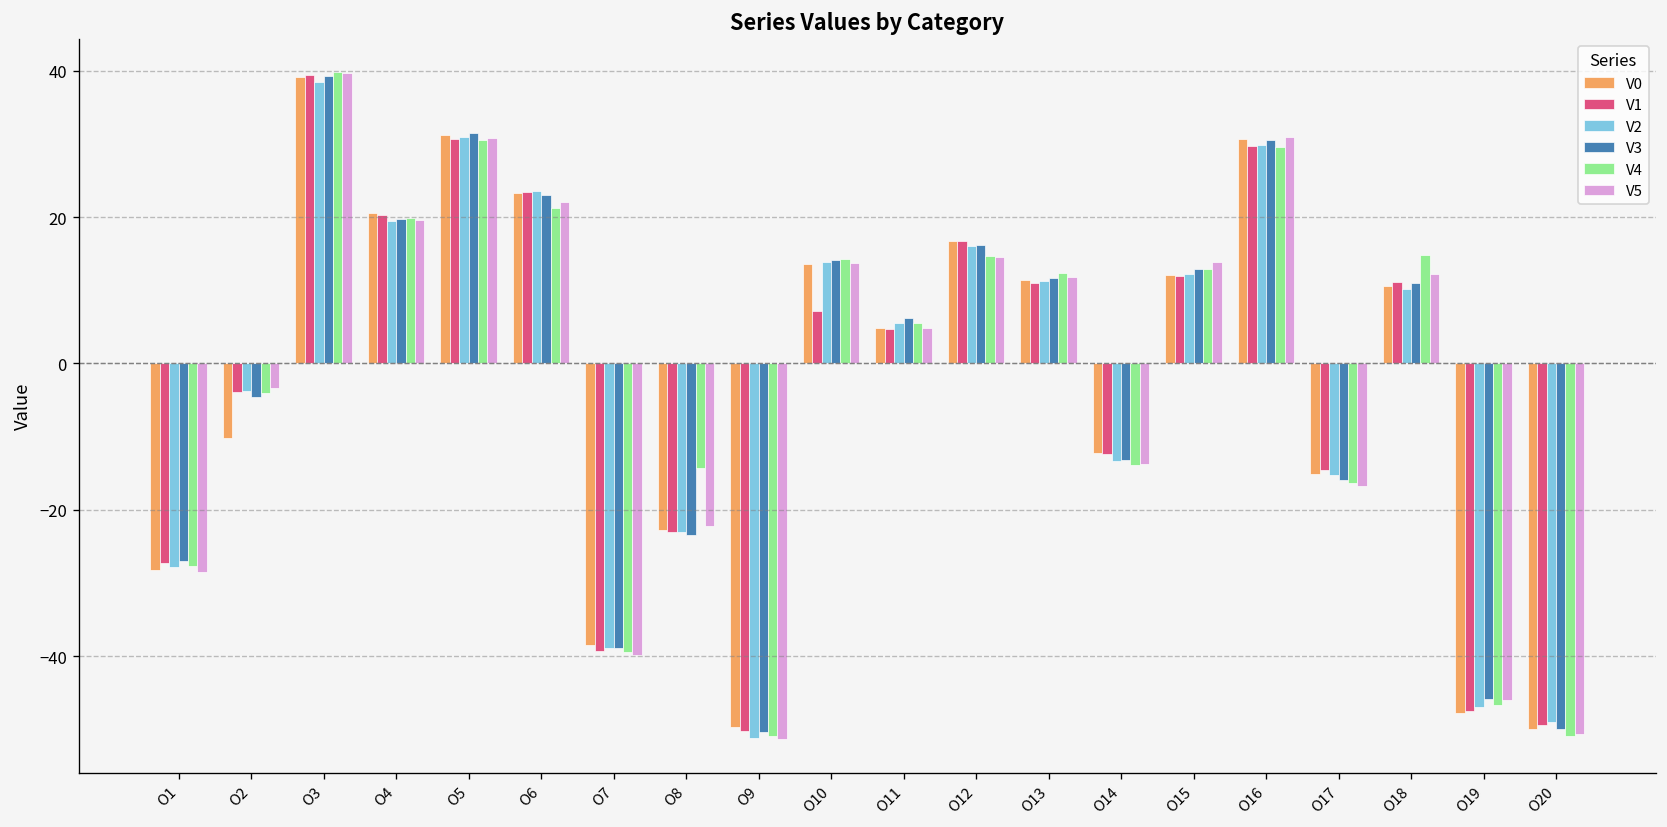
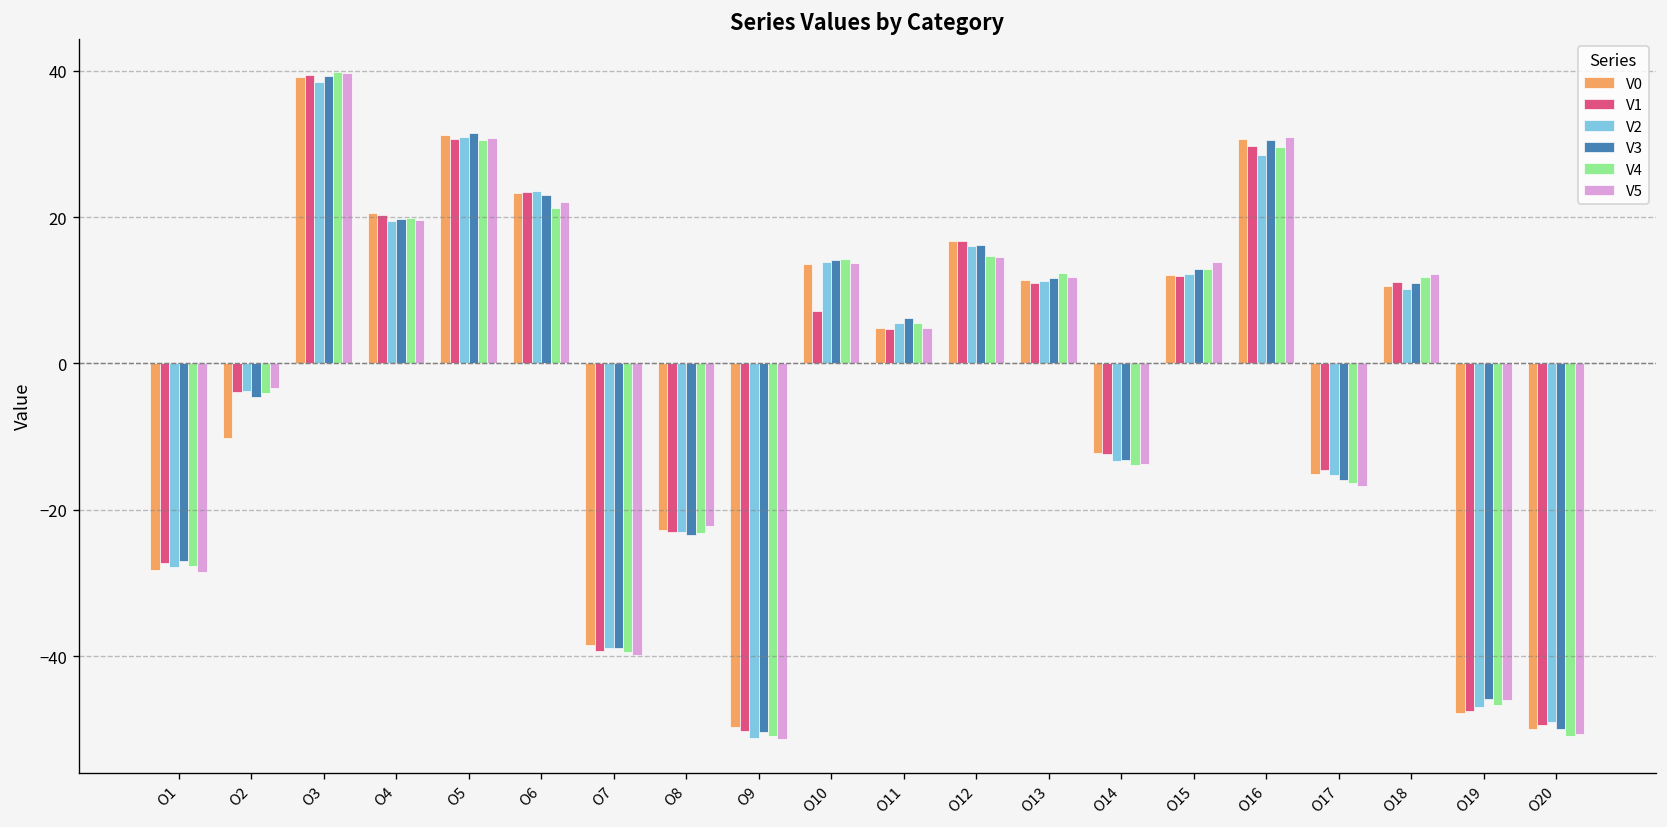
  {
    "V0": {
      "O1": -28,
      "O2": -10,
      "O3": 39,
      "O4": 21,
      "O5": 31,
      "O6": 23,
      "O7": -38,
      "O8": -23,
      "O9": -50,
      "O10": 14,
      "O11": 5,
      "O12": 17,
      "O13": 11,
      "O14": -12,
      "O15": 12,
      "O16": 31,
      "O17": -15,
      "O18": 11,
      "O19": -48,
      "O20": -50
    },
    "V1": {
      "O1": -27,
      "O2": -4,
      "O3": 39,
      "O4": 20,
      "O5": 31,
      "O6": 23,
      "O7": -39,
      "O8": -23,
      "O9": -50,
      "O10": 7,
      "O11": 5,
      "O12": 17,
      "O13": 11,
      "O14": -12,
      "O15": 12,
      "O16": 30,
      "O17": -15,
      "O18": 11,
      "O19": -48,
      "O20": -49
    },
    "V2": {
      "O1": -28,
      "O2": -4,
      "O3": 38,
      "O4": 19,
      "O5": 31,
      "O6": 24,
      "O7": -39,
      "O8": -23,
      "O9": -51,
      "O10": 14,
      "O11": 6,
      "O12": 16,
      "O13": 11,
      "O14": -13,
      "O15": 12,
-     "O16": 30,
+     "O16": 28,
      "O17": -15,
      "O18": 10,
      "O19": -47,
      "O20": -49
    },
    "V3": {
      "O1": -27,
      "O2": -5,
      "O3": 39,
      "O4": 20,
      "O5": 31,
      "O6": 23,
      "O7": -39,
      "O8": -24,
      "O9": -50,
      "O10": 14,
      "O11": 6,
      "O12": 16,
      "O13": 12,
      "O14": -13,
      "O15": 13,
      "O16": 31,
      "O17": -16,
      "O18": 11,
      "O19": -46,
      "O20": -50
    },
    "V4": {
      "O1": -28,
      "O2": -4,
      "O3": 40,
      "O4": 20,
      "O5": 30,
      "O6": 21,
      "O7": -39,
-     "O8": -14,
+     "O8": -23,
      "O9": -51,
      "O10": 14,
      "O11": 6,
      "O12": 15,
      "O13": 12,
      "O14": -14,
      "O15": 13,
      "O16": 30,
      "O17": -16,
-     "O18": 15,
+     "O18": 12,
      "O19": -47,
      "O20": -51
    },
    "V5": {
      "O1": -29,
      "O2": -3,
      "O3": 40,
      "O4": 20,
      "O5": 31,
      "O6": 22,
      "O7": -40,
      "O8": -22,
      "O9": -51,
      "O10": 14,
      "O11": 5,
      "O12": 15,
      "O13": 12,
      "O14": -14,
      "O15": 14,
      "O16": 31,
      "O17": -17,
      "O18": 12,
      "O19": -46,
      "O20": -51
    }
  }
